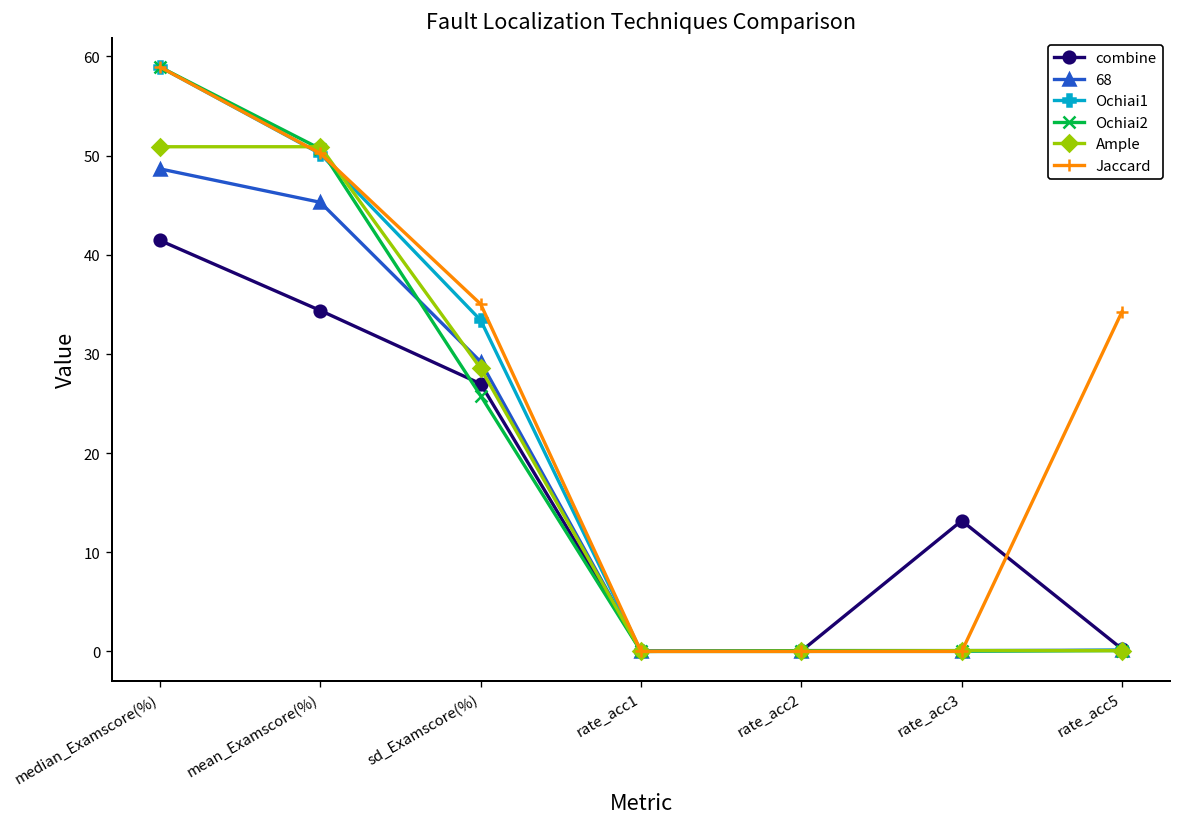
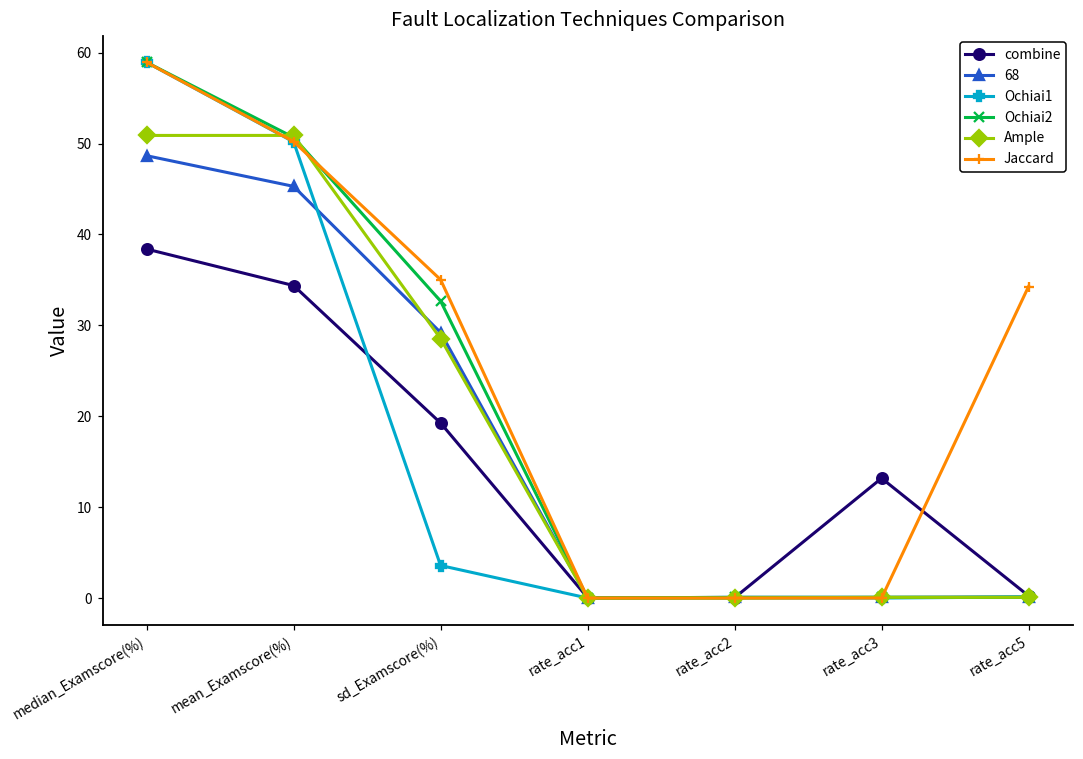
  {
    "combine": {
-     "median_Examscore(%)": 41,
+     "median_Examscore(%)": 38,
      "mean_Examscore(%)": 34,
-     "sd_Examscore(%)": 27,
+     "sd_Examscore(%)": 19,
      "rate_acc3": 13
    },
    "68": {
      "median_Examscore(%)": 49,
      "mean_Examscore(%)": 45,
      "sd_Examscore(%)": 29
    },
    "Ochiai1": {
-     "sd_Examscore(%)": 33
+     "sd_Examscore(%)": 4
    },
    "Ochiai2": {
-     "sd_Examscore(%)": 26
+     "sd_Examscore(%)": 33
    },
    "Ample": {
      "median_Examscore(%)": 51,
      "sd_Examscore(%)": 29
    },
    "Jaccard": {
      "sd_Examscore(%)": 35,
      "rate_acc5": 34
    }
  }
